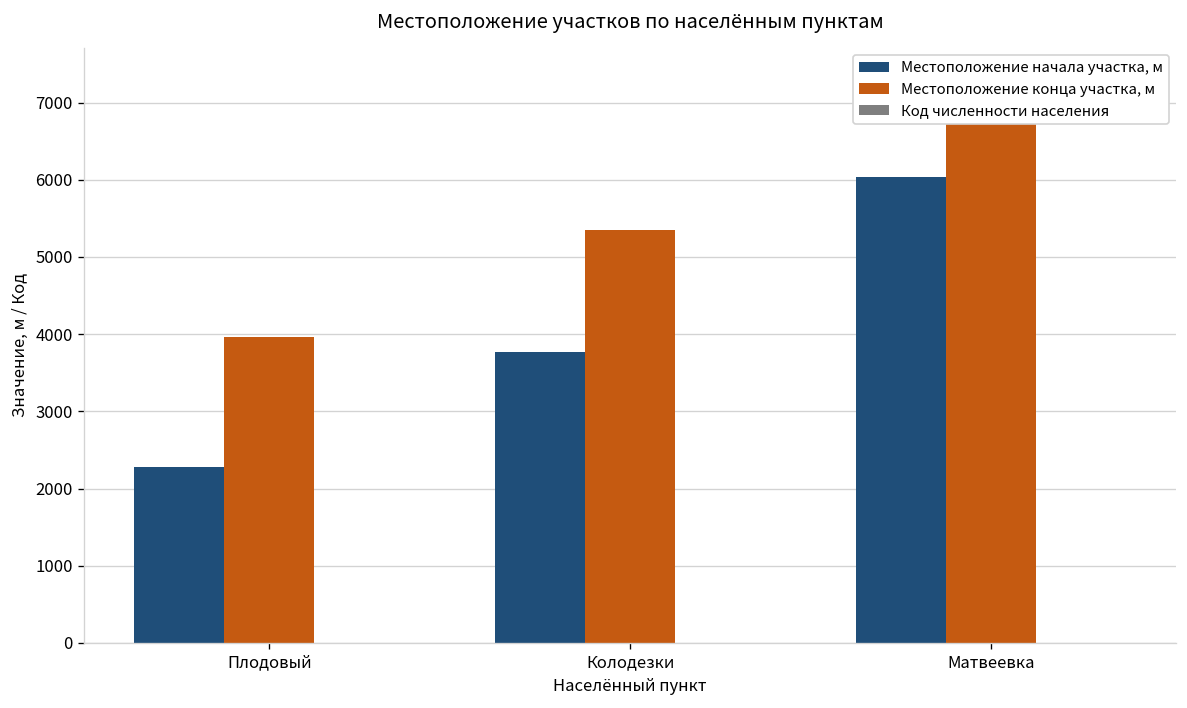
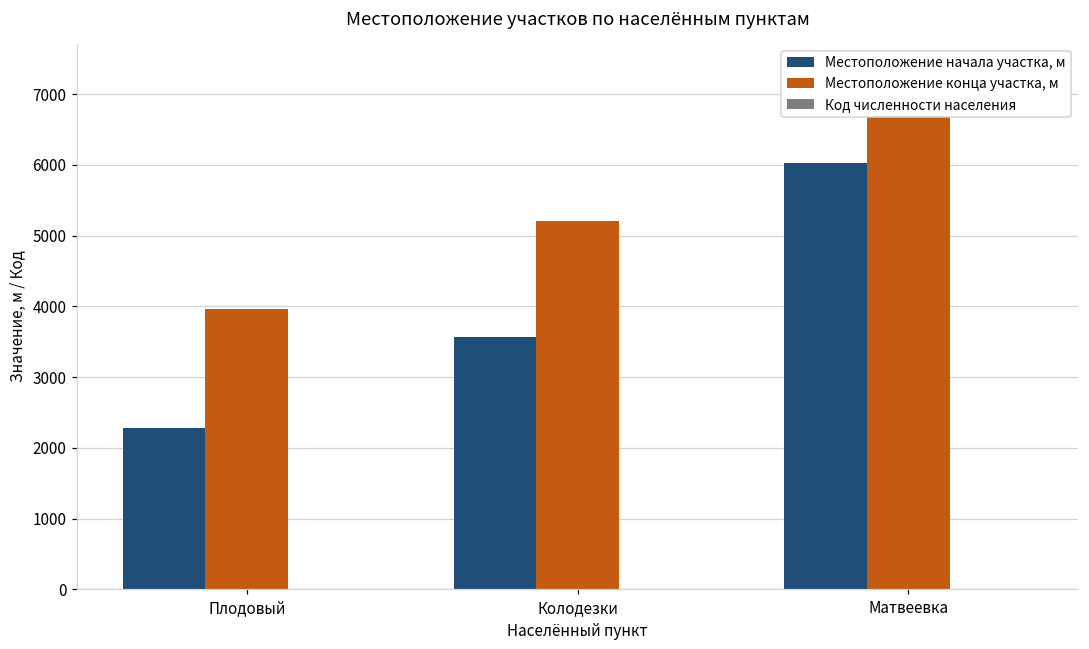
  {
    "Местоположение начала участка, м": {
      "Плодовый": 2300,
-     "Колодезки": 3800,
+     "Колодезки": 3600,
      "Матвеевка": 6000
    },
    "Местоположение конца участка, м": {
      "Плодовый": 4000,
-     "Колодезки": 5300
+     "Колодезки": 5200
    }
  }
